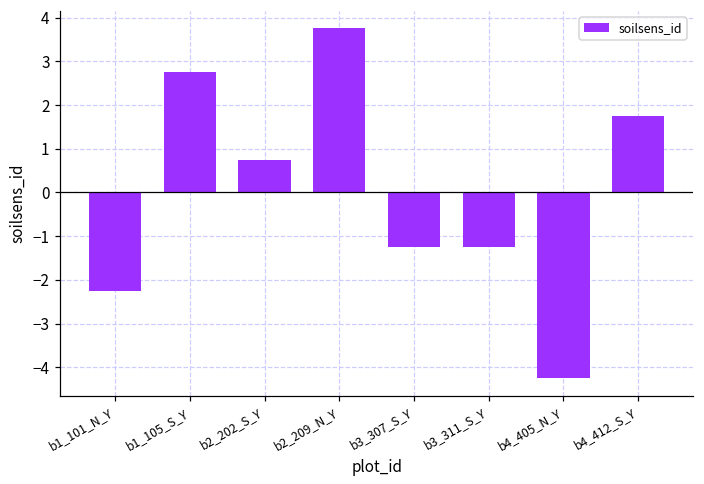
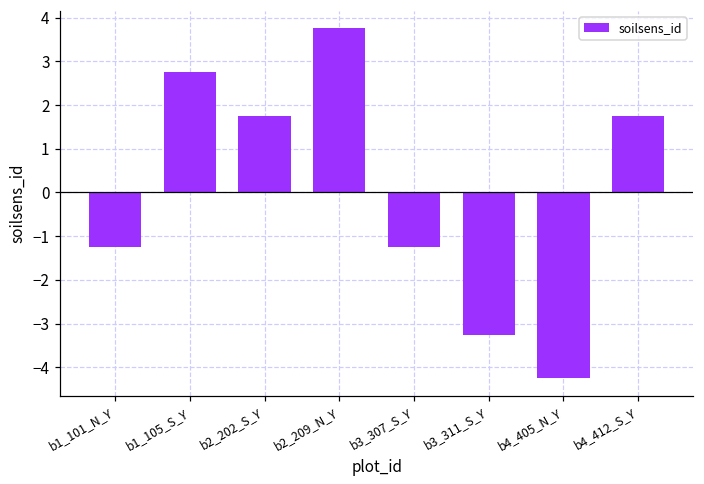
  {
-   "b1_101_N_Y": -2.3,
+   "b1_101_N_Y": -1.3,
    "b1_105_S_Y": 2.8,
-   "b2_202_S_Y": 0.8,
+   "b2_202_S_Y": 1.8,
    "b2_209_N_Y": 3.8,
    "b3_307_S_Y": -1.3,
-   "b3_311_S_Y": -1.3,
+   "b3_311_S_Y": -3.3,
    "b4_405_N_Y": -4.3,
    "b4_412_S_Y": 1.8
  }
